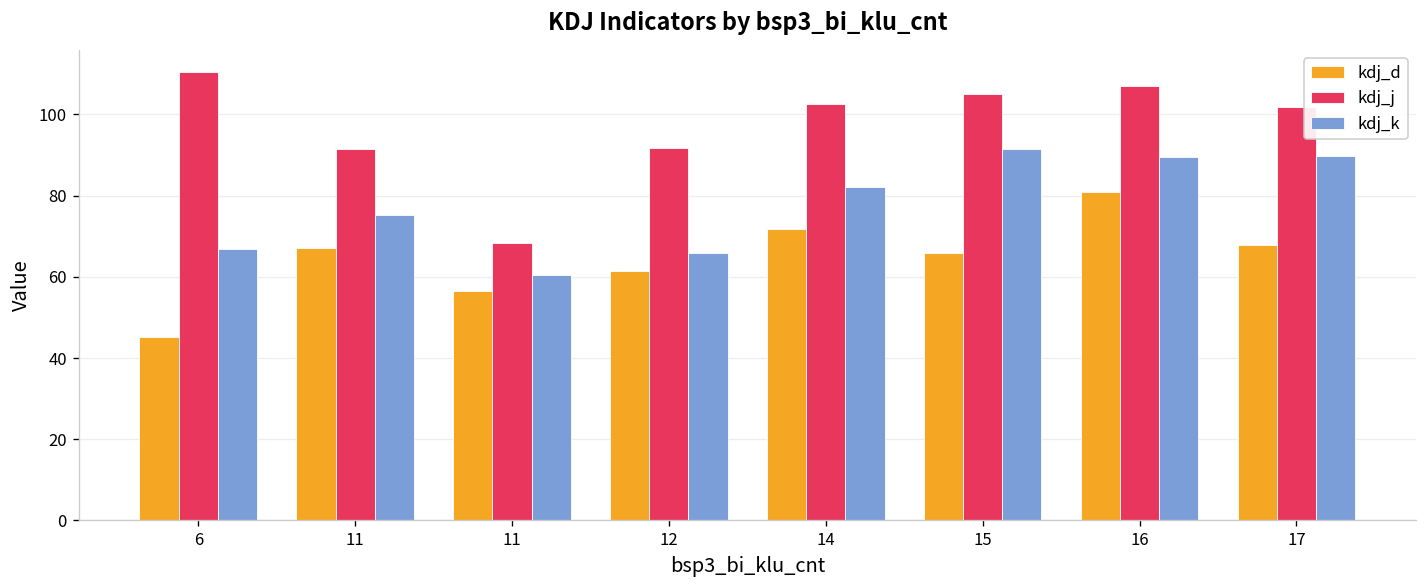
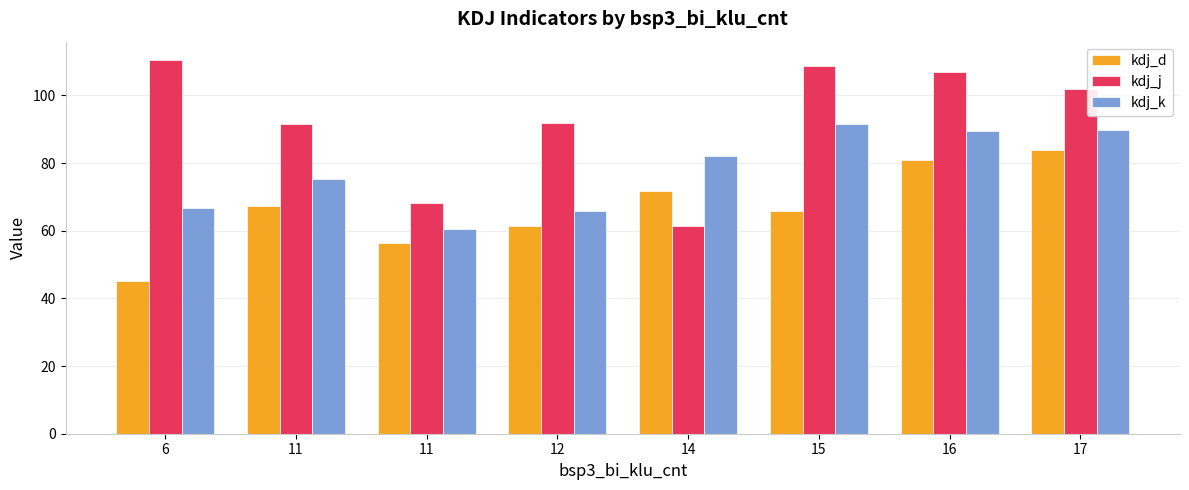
  {
    "kdj_d": {
      "6": 45,
      "12": 62,
      "14": 72,
      "15": 66,
      "16": 81,
-     "17": 68
+     "17": 84
    },
    "kdj_j": {
      "6": 110,
      "12": 92,
-     "14": 103,
-     "15": 105,
+     "14": 61,
+     "15": 109,
      "16": 107,
      "17": 102
    },
    "kdj_k": {
      "6": 67,
      "12": 66,
      "14": 82,
      "15": 92,
      "16": 90,
      "17": 90
    }
  }
